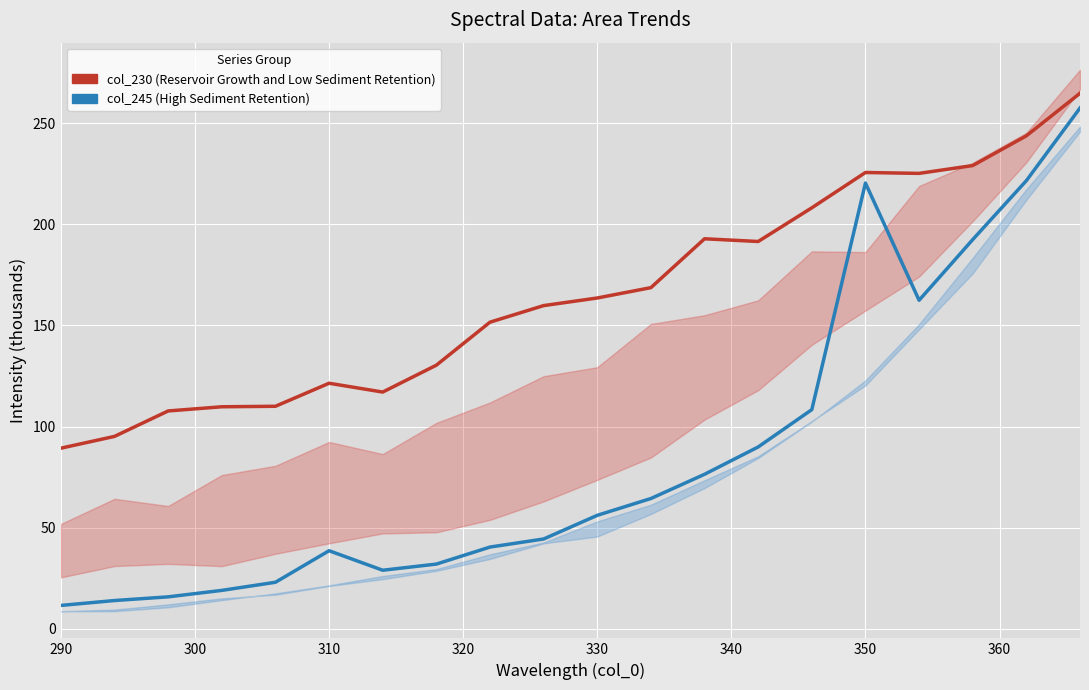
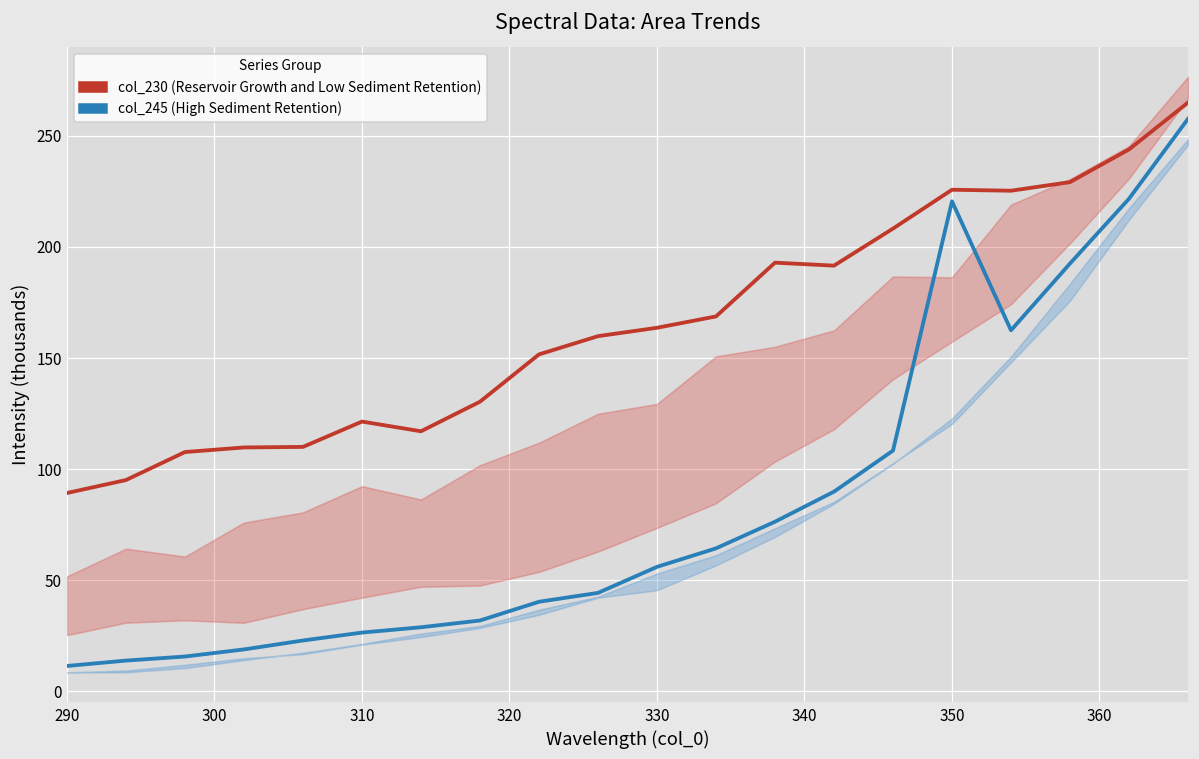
  {
    "col_245 (High Sediment Retention)": {
      "290": 11,
-     "310": 39,
+     "310": 26,
      "330": 56,
      "350": 220
    }
  }
